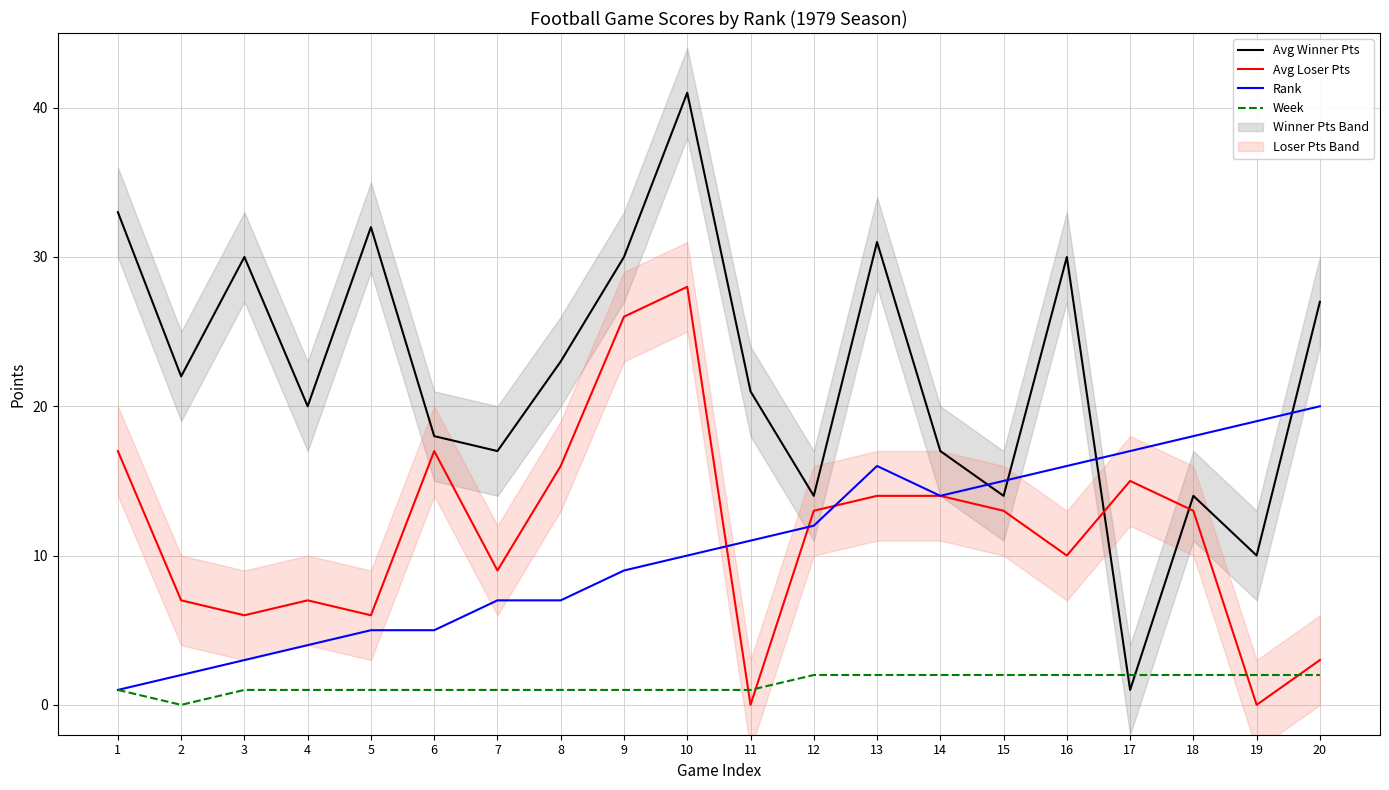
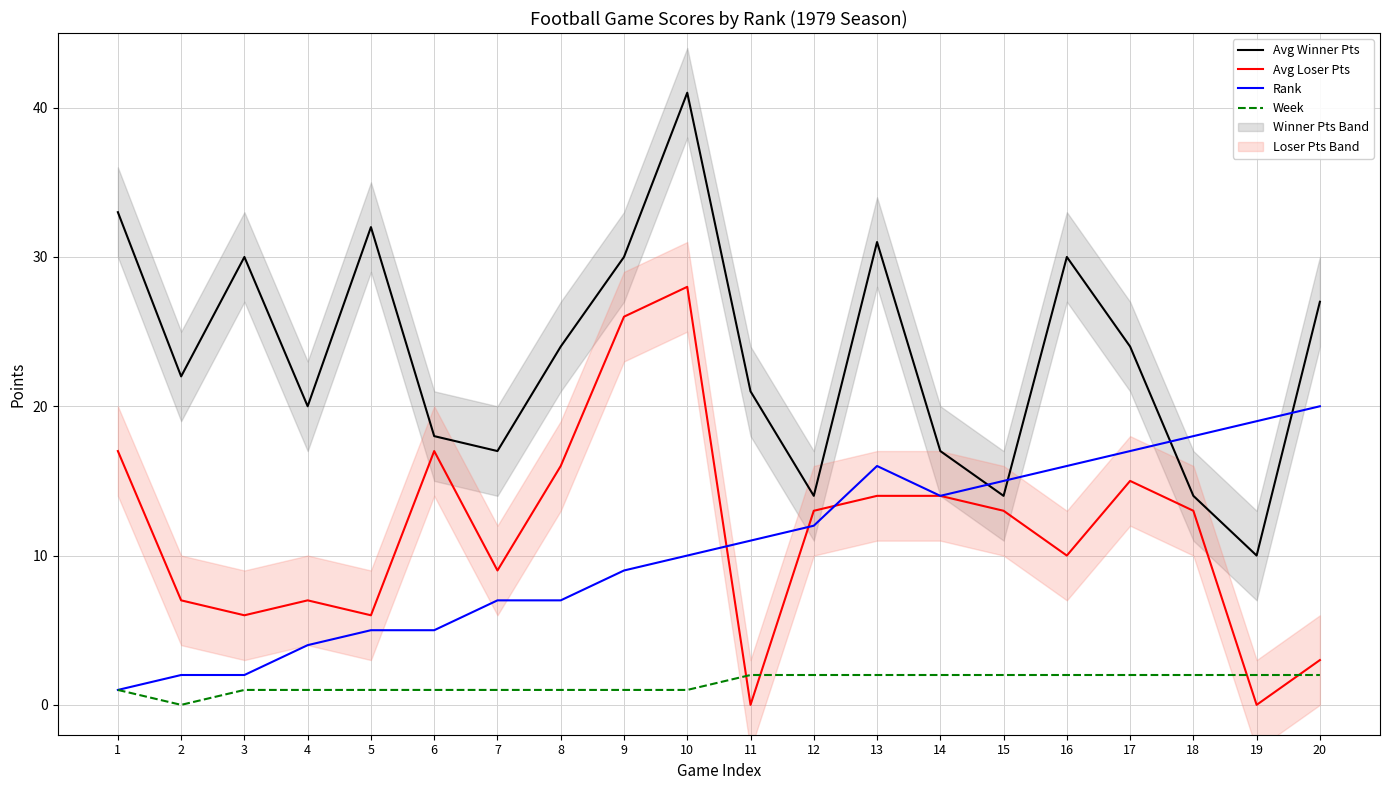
  {
    "Avg Winner Pts": {
      "1": 33,
      "2": 22,
      "3": 30,
      "4": 20,
      "5": 32,
      "6": 18,
      "7": 17,
-     "8": 23,
+     "8": 24,
      "9": 30,
      "10": 41,
      "11": 21,
      "12": 14,
      "13": 31,
      "15": 14,
      "16": 30,
-     "17": 1,
+     "17": 24,
      "18": 14,
      "19": 10,
      "20": 27
    },
    "Avg Loser Pts": {
      "1": 17,
      "2": 7,
      "3": 6,
      "4": 7,
      "5": 6,
      "6": 17,
      "7": 9,
      "8": 16,
      "9": 26,
      "10": 28,
      "11": 0,
      "12": 13,
      "13": 14,
      "15": 13,
      "16": 10,
      "17": 15,
      "18": 13,
      "19": 0,
      "20": 3
    },
    "Rank": {
      "2": 2,
-     "3": 3,
+     "3": 2,
      "4": 4,
      "5": 5,
      "6": 5,
      "7": 7,
      "8": 7,
      "9": 9,
      "10": 10,
      "11": 11,
      "12": 12,
      "13": 16,
      "15": 15,
      "16": 16,
      "17": 17,
      "18": 18,
      "19": 19,
      "20": 20
    },
    "Week": {
      "2": 0,
      "3": 1,
      "4": 1,
      "5": 1,
      "6": 1,
      "7": 1,
      "8": 1,
      "9": 1,
      "10": 1,
-     "11": 1,
+     "11": 2,
      "12": 2,
      "13": 2,
      "14": 2,
      "15": 2,
      "16": 2,
      "17": 2,
      "18": 2,
      "19": 2,
      "20": 2
    }
  }
